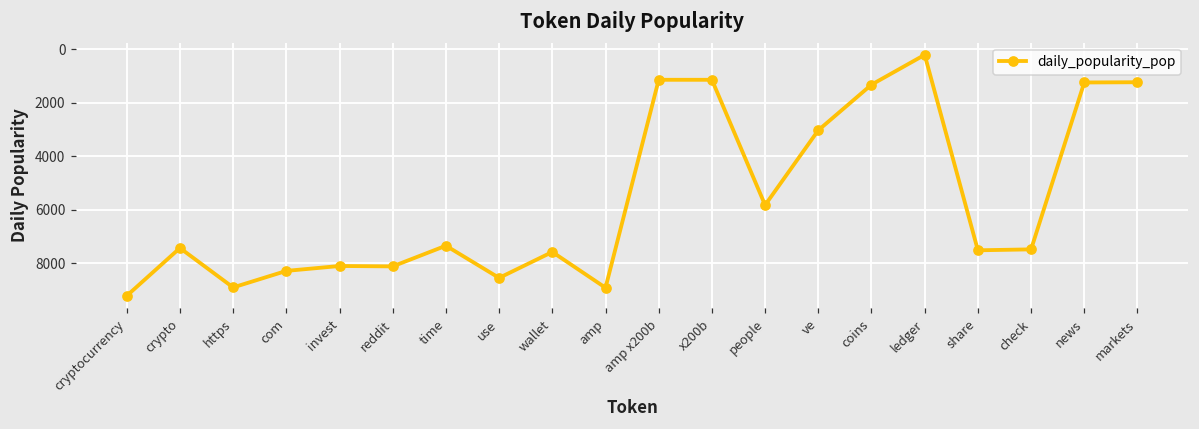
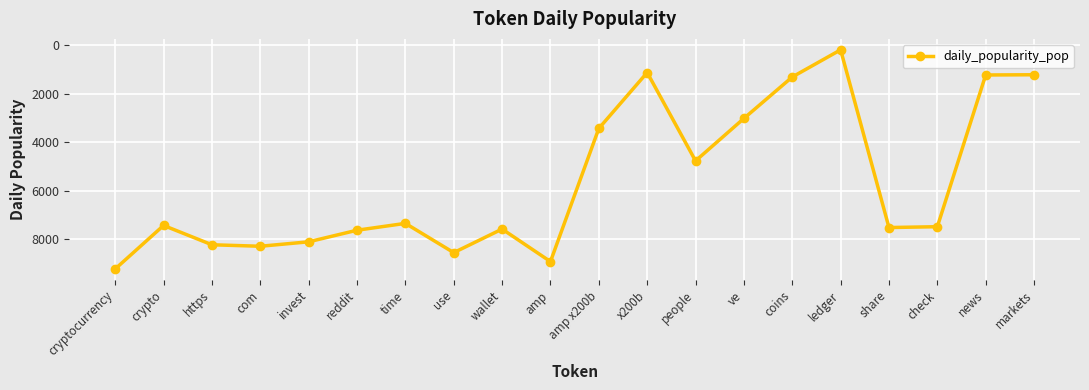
  {
    "cryptocurrency": 9200,
    "crypto": 7400,
-   "https": 8900,
+   "https": 8200,
    "com": 8300,
    "invest": 8100,
-   "reddit": 8100,
+   "reddit": 7600,
    "time": 7300,
    "use": 8500,
    "wallet": 7600,
    "amp": 8900,
-   "amp x200b": 1100,
+   "amp x200b": 3400,
    "x200b": 1100,
-   "people": 5800,
+   "people": 4800,
    "ve": 3000,
    "coins": 1300,
    "ledger": 200,
    "share": 7500,
    "check": 7500,
    "news": 1200,
    "markets": 1200
  }
